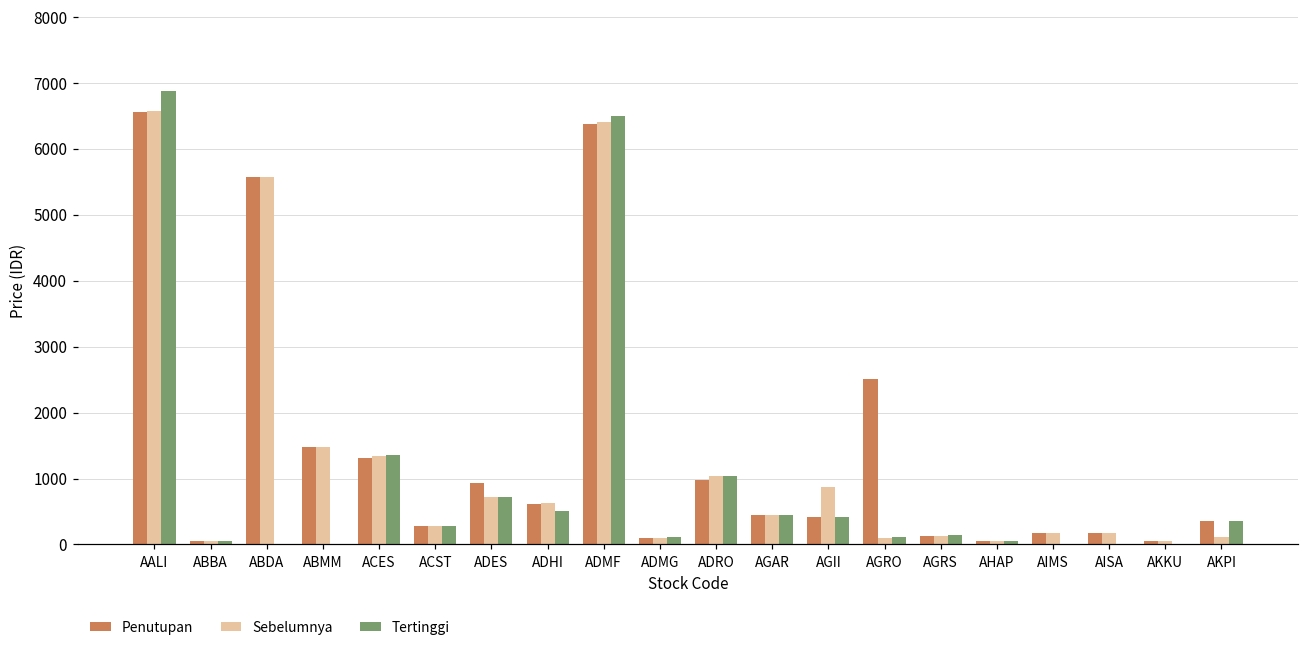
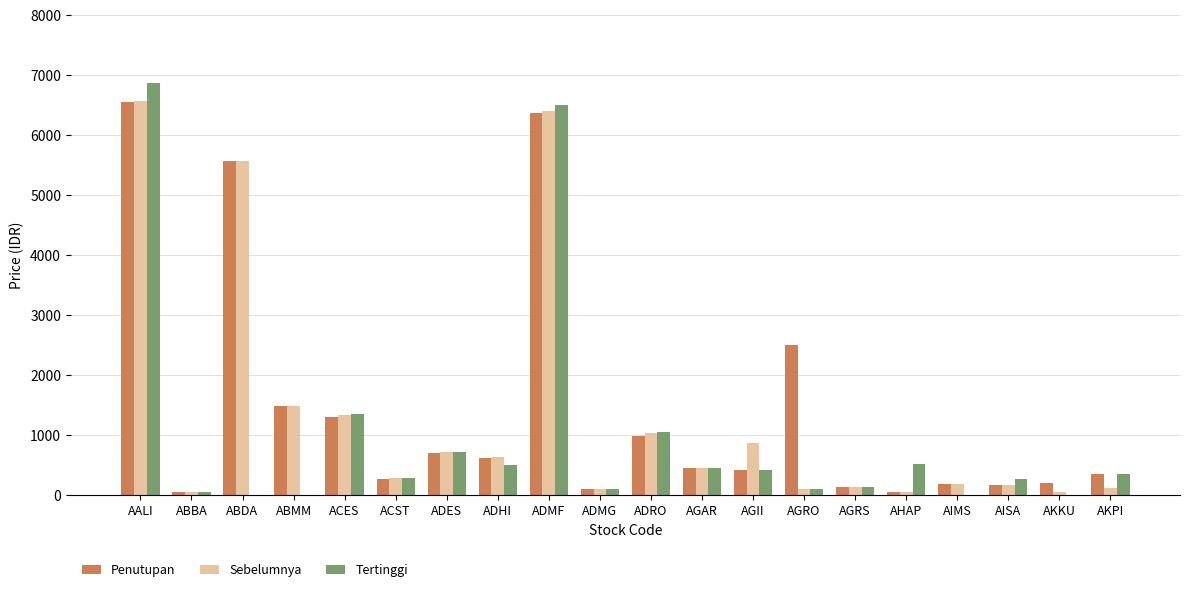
  {
    "Penutupan": {
      "AALI": 6600,
      "ABBA": 100,
      "ABDA": 5600,
      "ABMM": 1500,
      "ACES": 1300,
      "ACST": 300,
-     "ADES": 900,
+     "ADES": 700,
      "ADHI": 600,
      "ADMF": 6400,
      "ADMG": 100,
      "ADRO": 1000,
      "AGAR": 500,
      "AGII": 400,
      "AGRO": 2500,
      "AGRS": 100,
      "AHAP": 100,
      "AIMS": 200,
      "AISA": 200,
-     "AKKU": 100,
+     "AKKU": 200,
      "AKPI": 400
    },
    "Sebelumnya": {
      "AALI": 6600,
      "ABBA": 100,
      "ABDA": 5600,
      "ABMM": 1500,
      "ACES": 1300,
      "ACST": 300,
      "ADES": 700,
      "ADHI": 600,
      "ADMF": 6400,
      "ADMG": 100,
      "ADRO": 1000,
      "AGAR": 500,
      "AGII": 900,
      "AGRO": 100,
      "AGRS": 100,
      "AHAP": 100,
      "AIMS": 200,
      "AISA": 200,
      "AKKU": 100,
      "AKPI": 100
    },
    "Tertinggi": {
      "AALI": 6900,
      "ABBA": 100,
      "ABDA": 0,
      "ABMM": 0,
      "ACES": 1400,
      "ACST": 300,
      "ADES": 700,
      "ADHI": 500,
      "ADMF": 6500,
      "ADMG": 100,
      "ADRO": 1000,
      "AGAR": 500,
      "AGII": 400,
      "AGRO": 100,
      "AGRS": 100,
-     "AHAP": 100,
+     "AHAP": 500,
      "AIMS": 0,
-     "AISA": 0,
+     "AISA": 300,
      "AKKU": 0,
      "AKPI": 400
    }
  }
